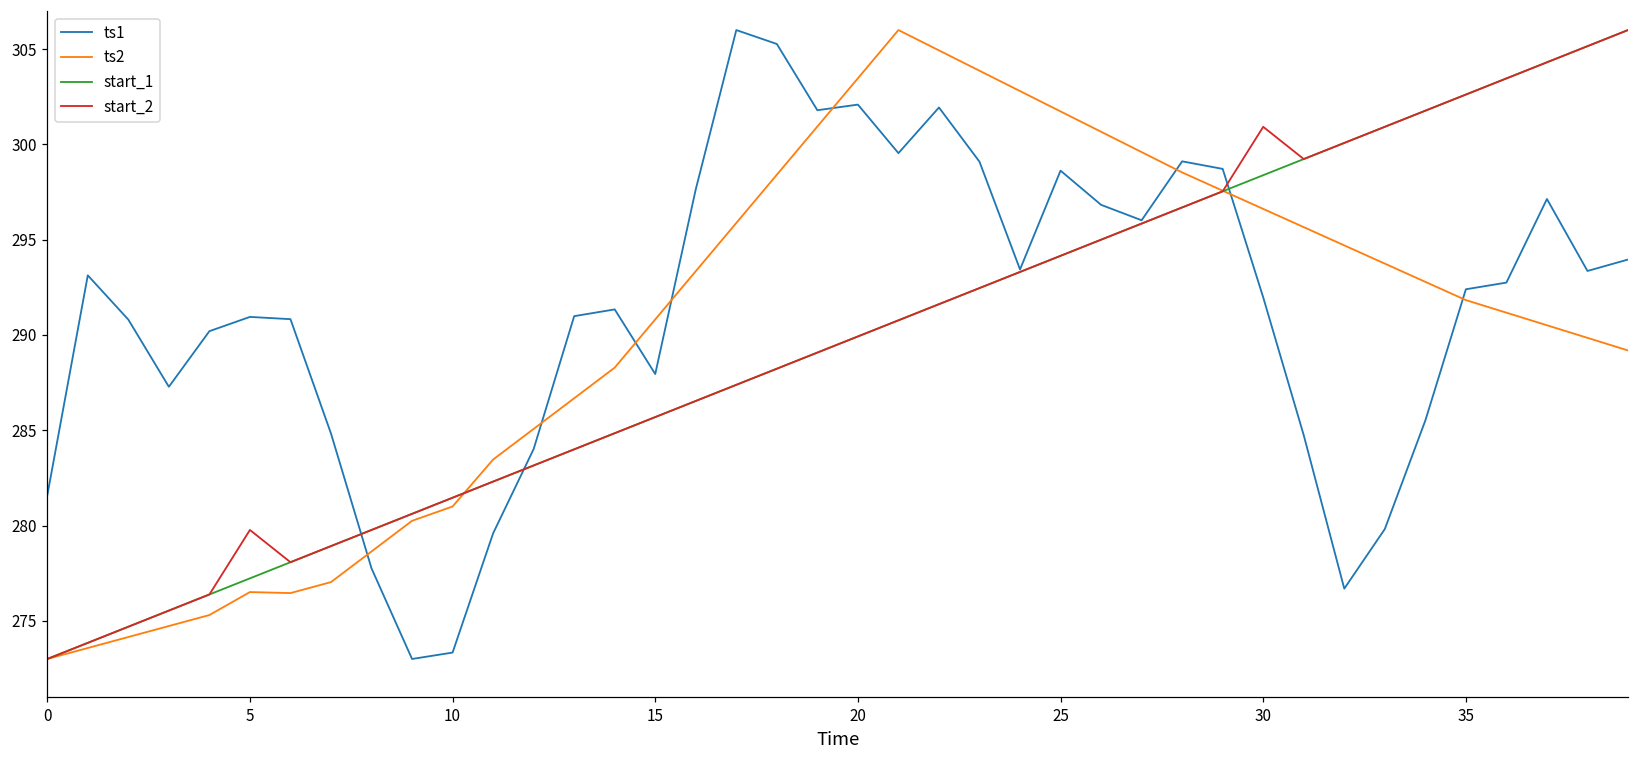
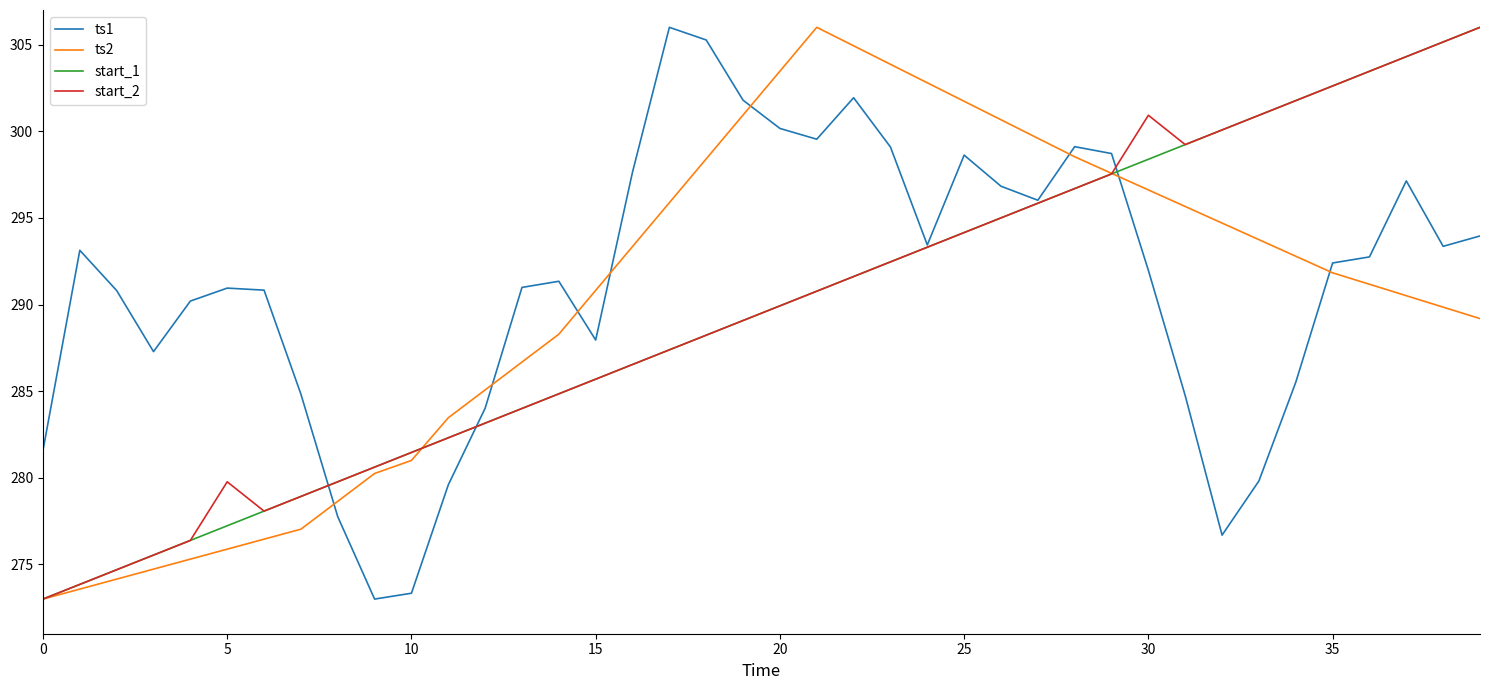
  {
    "ts1": {
      "0": 281.6,
      "5": 290.9,
      "10": 273.3,
      "15": 288.0,
-     "20": 302.1,
+     "20": 300.2,
      "25": 298.6,
      "30": 292.0,
      "35": 292.4
    },
    "ts2": {
-     "5": 276.5,
+     "5": 275.9,
      "10": 281.0,
      "15": 290.8,
      "20": 303.5,
      "25": 301.7,
      "30": 296.6,
      "35": 291.8
    },
    "start_1": {
      "5": 277.2,
      "30": 298.4
    },
    "start_2": {
      "5": 279.8,
      "30": 300.9
    }
  }
